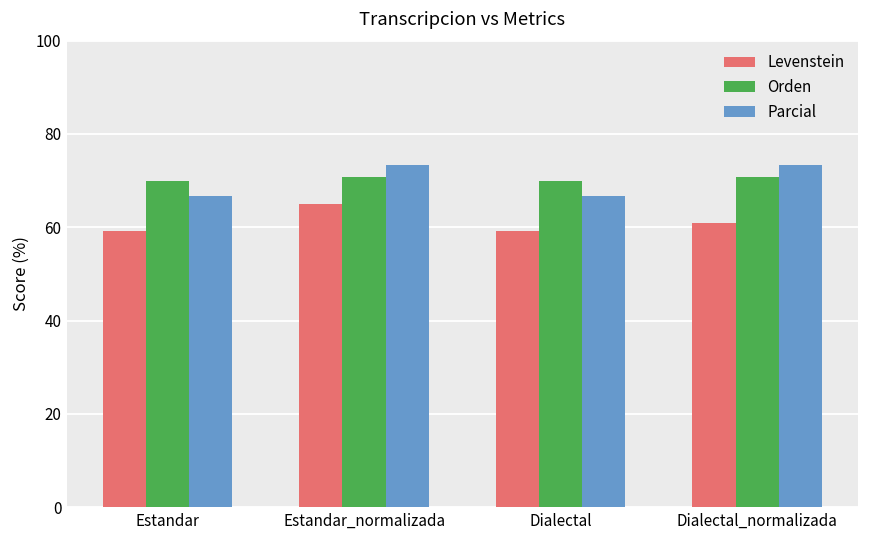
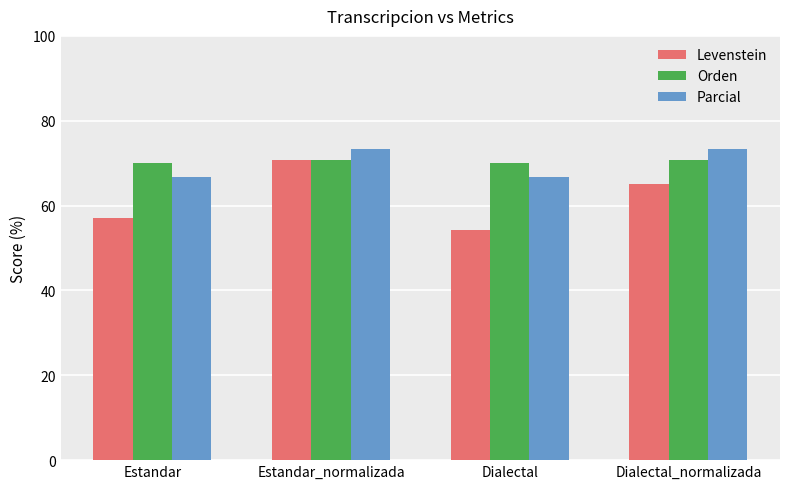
  {
    "Levenstein": {
-     "Estandar": 59,
-     "Estandar_normalizada": 65,
-     "Dialectal": 59,
-     "Dialectal_normalizada": 61
+     "Estandar": 57,
+     "Estandar_normalizada": 71,
+     "Dialectal": 54,
+     "Dialectal_normalizada": 65
    },
    "Orden": {
      "Estandar": 70,
      "Estandar_normalizada": 71,
      "Dialectal": 70,
      "Dialectal_normalizada": 71
    },
    "Parcial": {
      "Estandar": 67,
      "Estandar_normalizada": 73,
      "Dialectal": 67,
      "Dialectal_normalizada": 73
    }
  }
